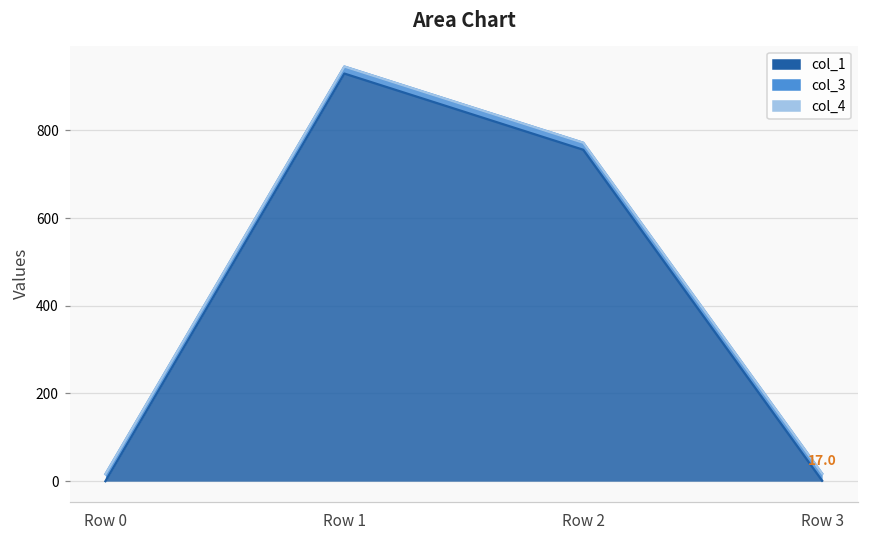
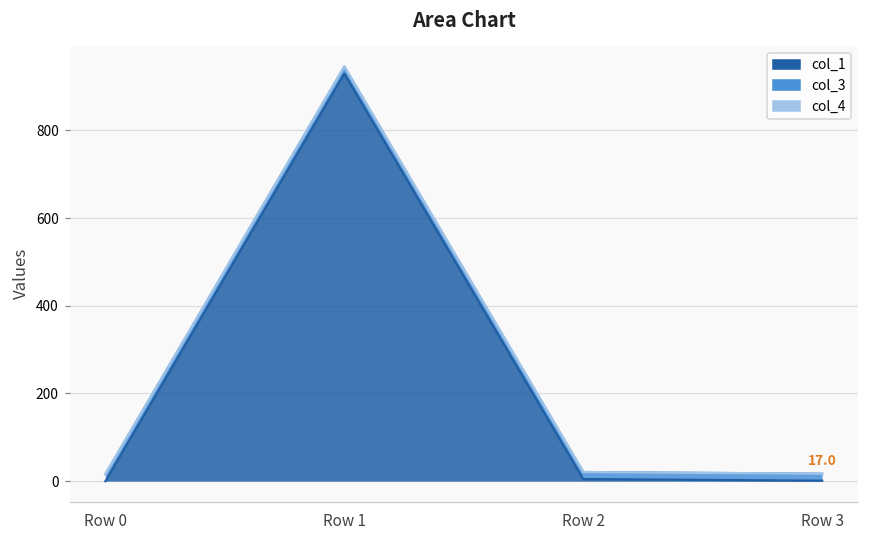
  {
    "col_1": {
      "Row 0": 0,
      "Row 1": 930,
-     "Row 2": 760,
+     "Row 2": 0,
      "Row 3": 0
    },
    "col_4": {
      "Row 3": 17.0
    }
  }
